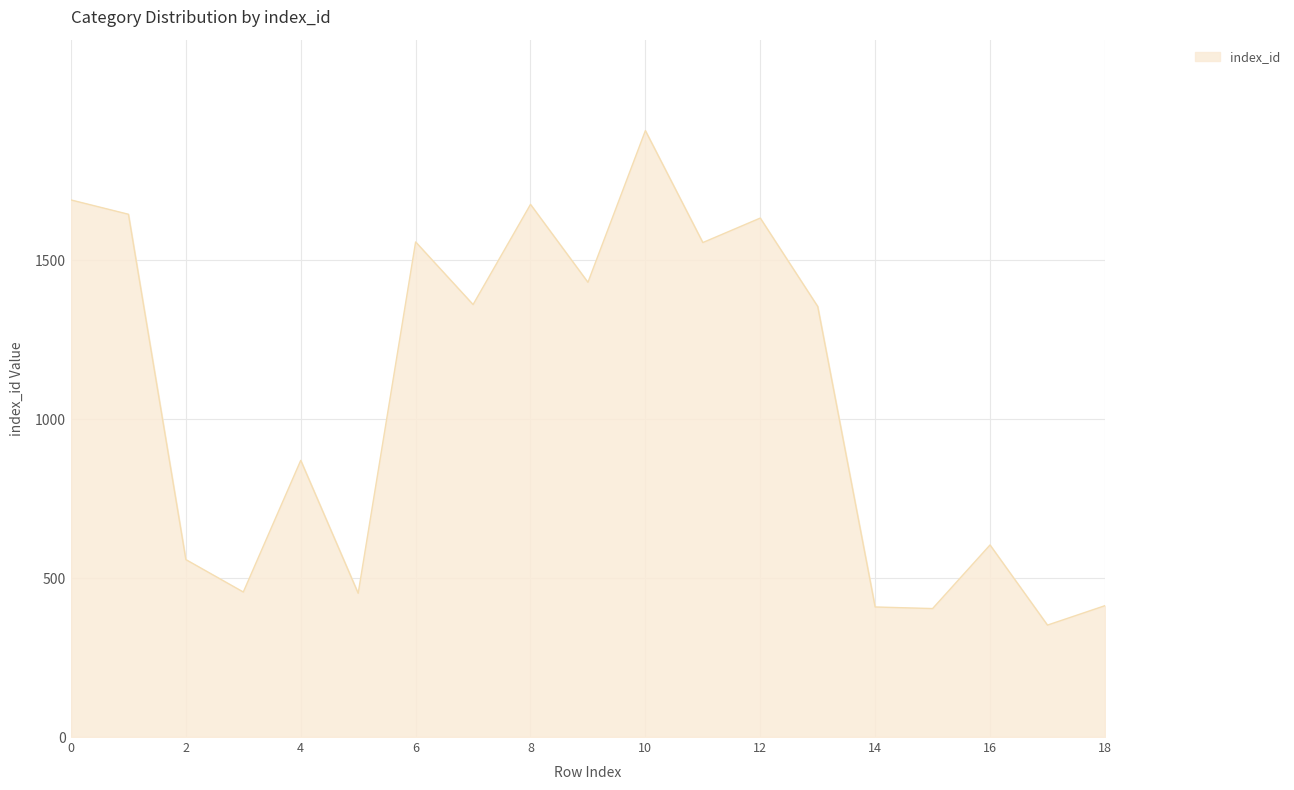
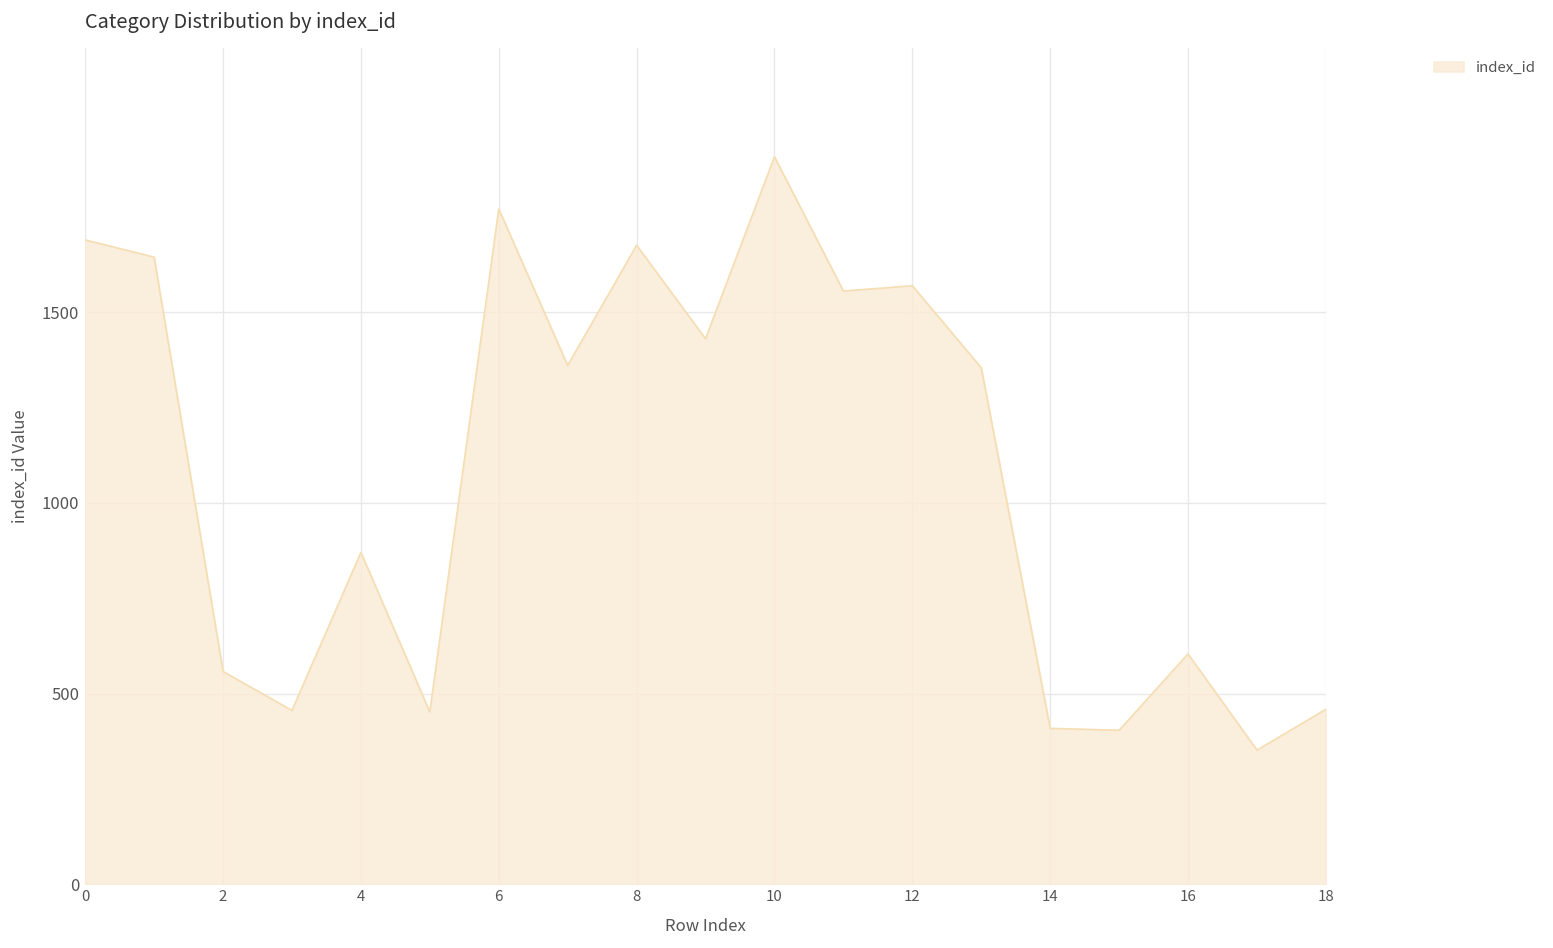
  {
    "0": 1690,
    "2": 560,
    "4": 870,
-   "6": 1560,
+   "6": 1770,
    "8": 1680,
    "10": 1910,
-   "12": 1630,
+   "12": 1570,
    "14": 410,
    "16": 600,
-   "18": 410
+   "18": 460
  }
